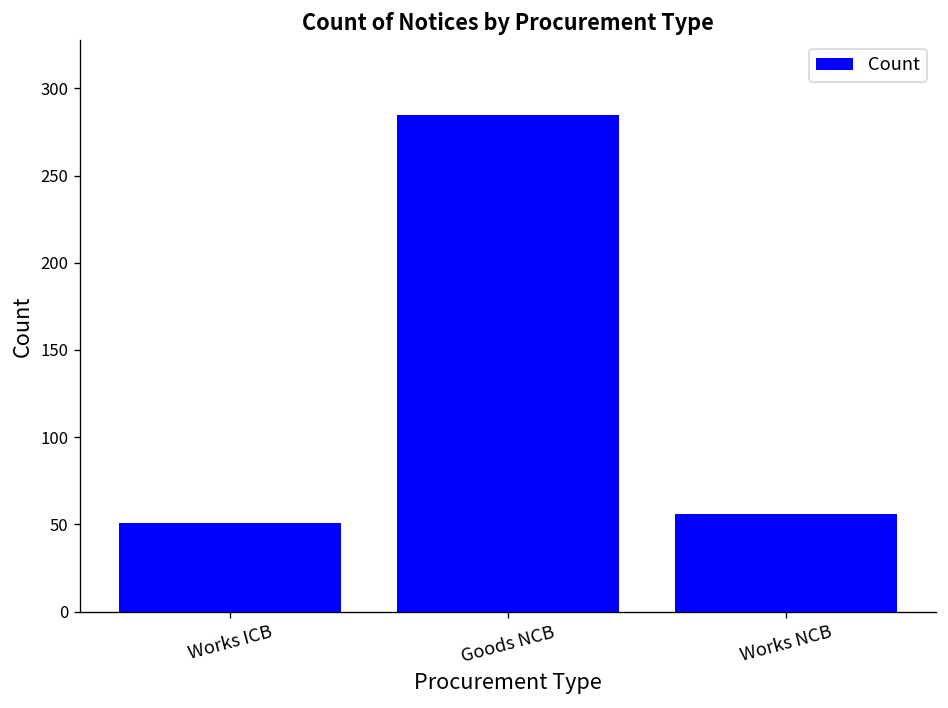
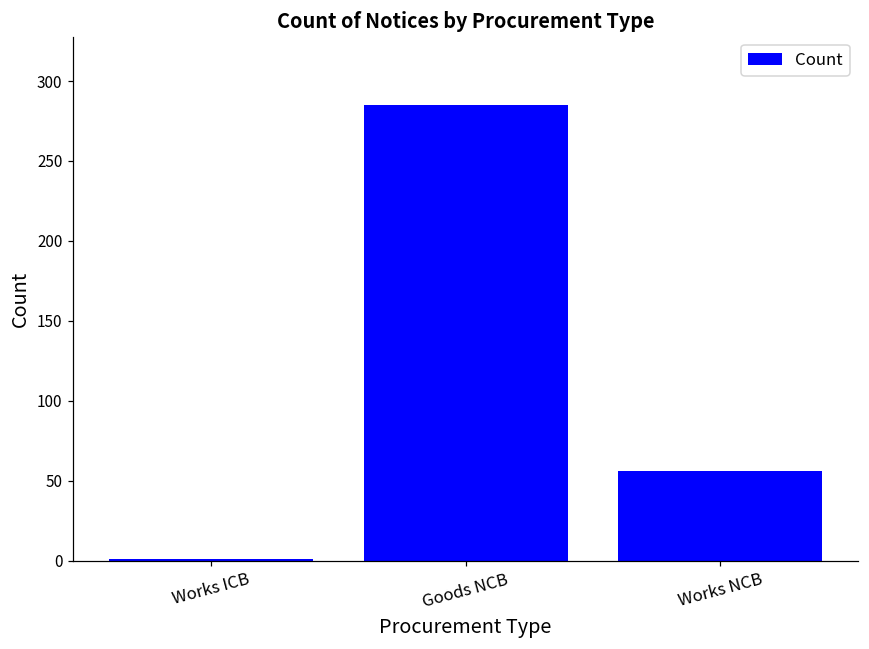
  {
-   "Works ICB": 51,
+   "Works ICB": 1,
    "Goods NCB": 285,
    "Works NCB": 56
  }
